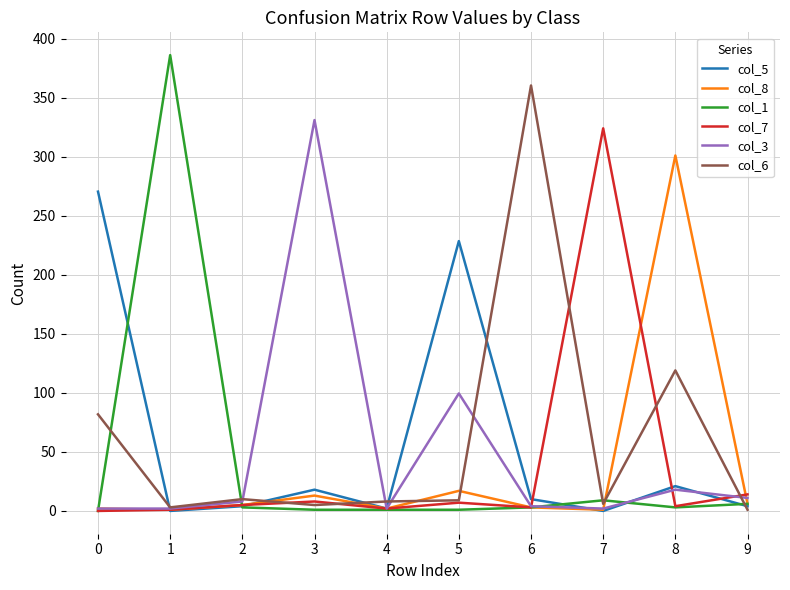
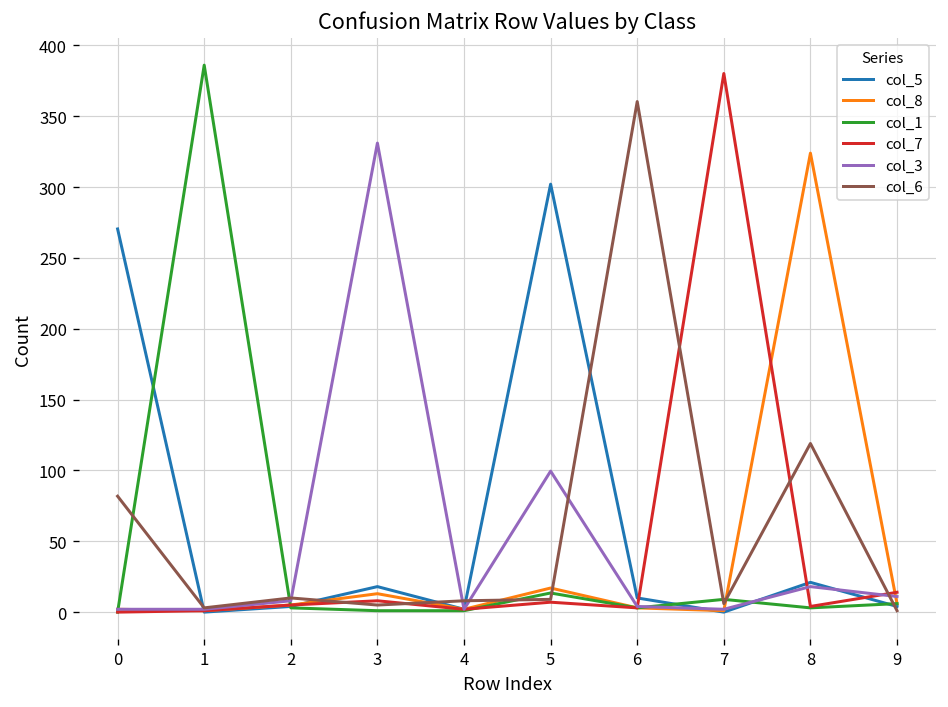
  {
    "col_5": {
      "0": 270,
      "3": 18,
-     "5": 229,
+     "5": 302,
      "6": 10,
      "8": 21
    },
    "col_8": {
      "3": 13,
      "5": 17,
-     "8": 301
+     "8": 324
    },
    "col_1": {
      "1": 386,
      "3": 1,
-     "5": 1,
+     "5": 14,
      "7": 9
    },
    "col_7": {
      "3": 8,
-     "7": 324,
+     "7": 380,
      "9": 14
    },
    "col_3": {
      "3": 331,
      "5": 100,
      "8": 18,
      "9": 11
    },
    "col_6": {
      "0": 82,
      "3": 5,
      "4": 8,
      "6": 360,
      "7": 6,
      "8": 119,
      "9": 1
    }
  }
